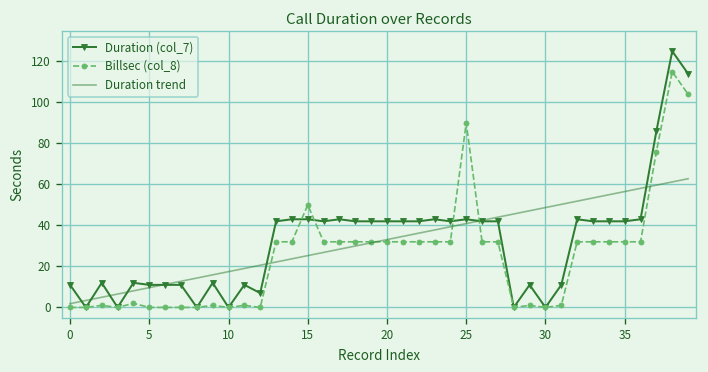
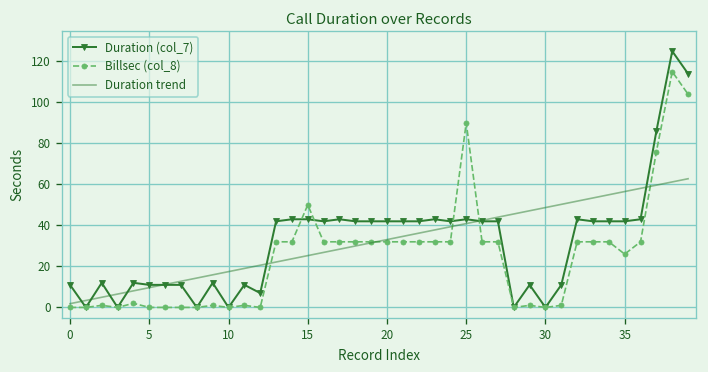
  {
    "Billsec (col_8)": {
      "0": 0,
      "5": 0,
      "15": 50,
      "25": 90,
-     "35": 32
+     "35": 26
    }
  }
